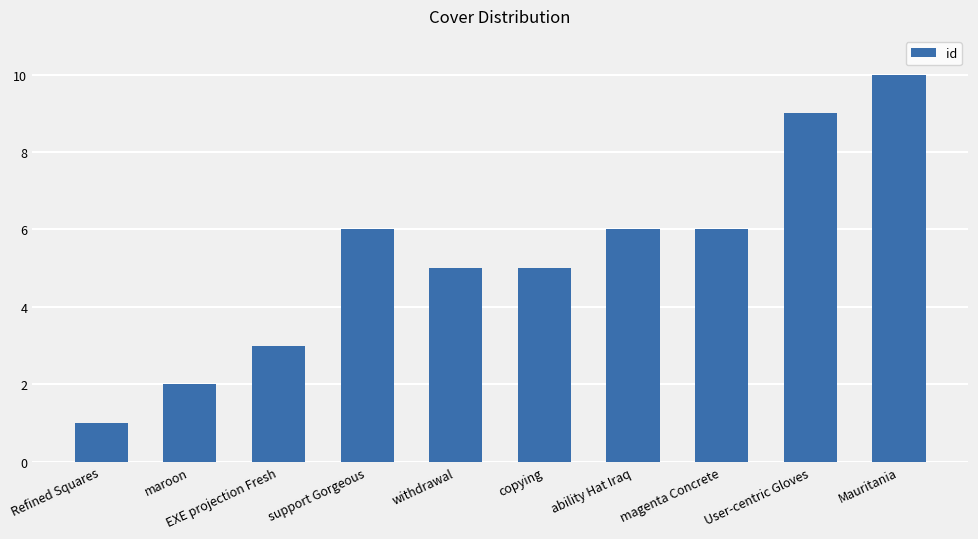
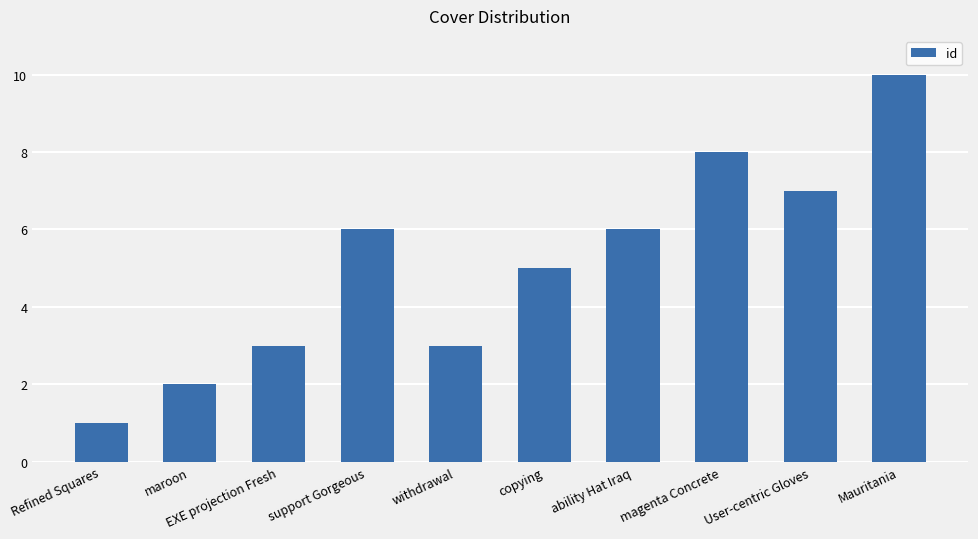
  {
    "Refined Squares": 1,
    "maroon": 2,
    "EXE projection Fresh": 3,
    "support Gorgeous": 6,
-   "withdrawal": 5,
+   "withdrawal": 3,
    "copying": 5,
    "ability Hat Iraq": 6,
-   "magenta Concrete": 6,
-   "User-centric Gloves": 9,
+   "magenta Concrete": 8,
+   "User-centric Gloves": 7,
    "Mauritania": 10
  }
